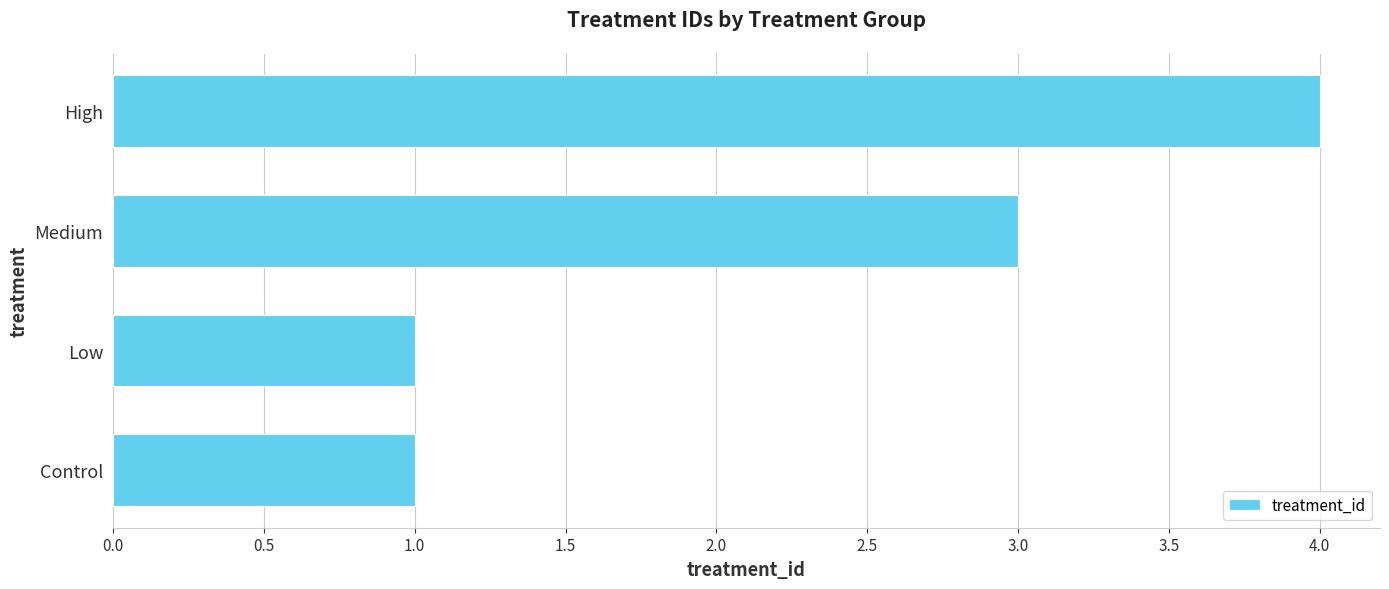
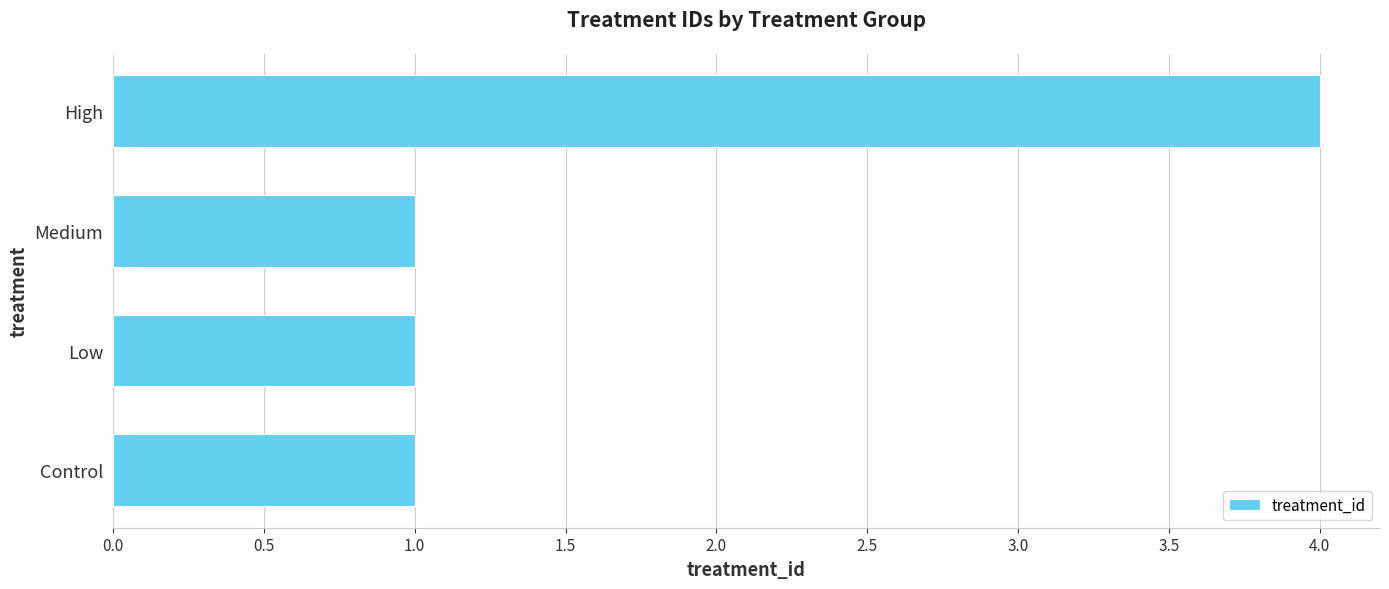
  {
    "High": 4,
-   "Medium": 3,
+   "Medium": 1,
    "Low": 1,
    "Control": 1
  }
